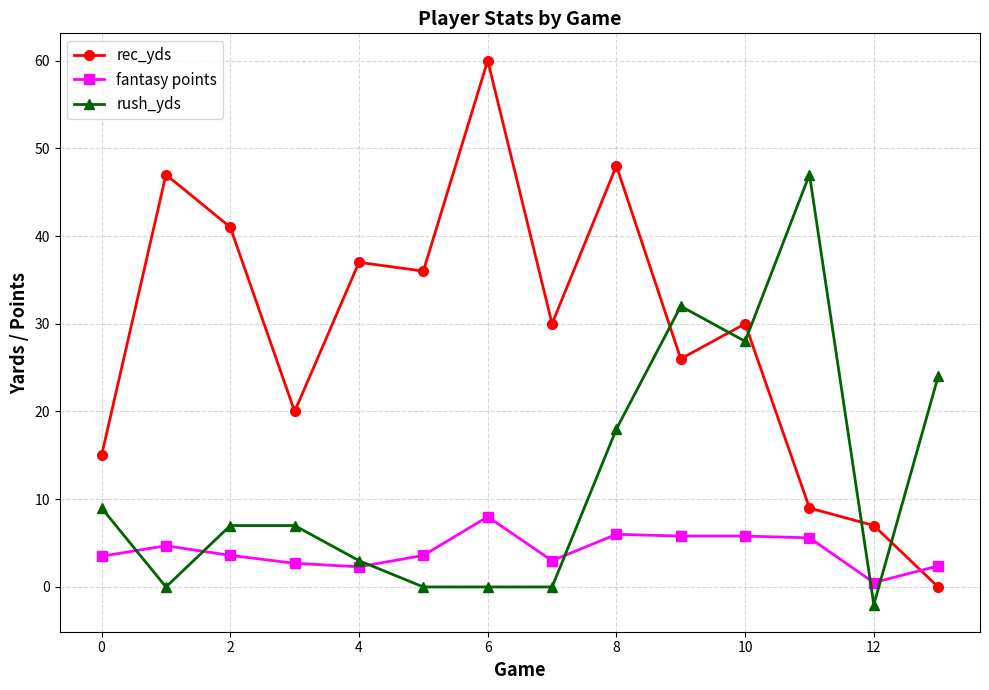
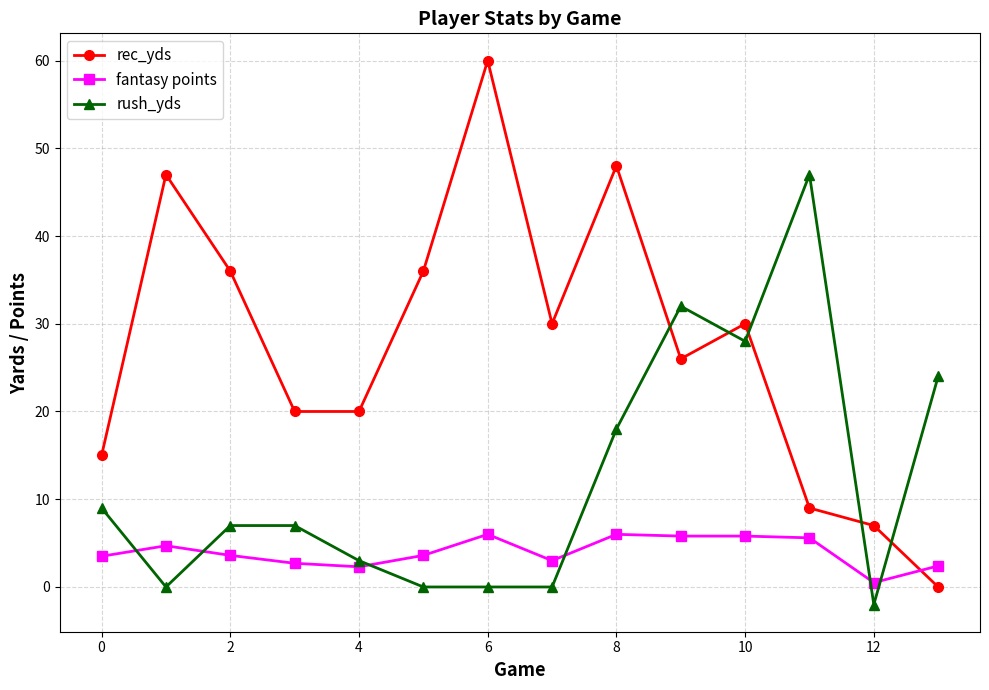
  {
    "rec_yds": {
      "0": 15,
-     "2": 41,
-     "4": 37,
+     "2": 36,
+     "4": 20,
      "6": 60,
      "8": 48,
      "10": 30,
      "12": 7
    },
    "fantasy points": {
      "0": 4,
      "2": 4,
      "4": 2,
-     "6": 8,
+     "6": 6,
      "8": 6,
      "10": 6,
      "12": 1
    },
    "rush_yds": {
      "0": 9,
      "2": 7,
      "4": 3,
      "6": 0,
      "8": 18,
      "10": 28,
      "12": -2
    }
  }
